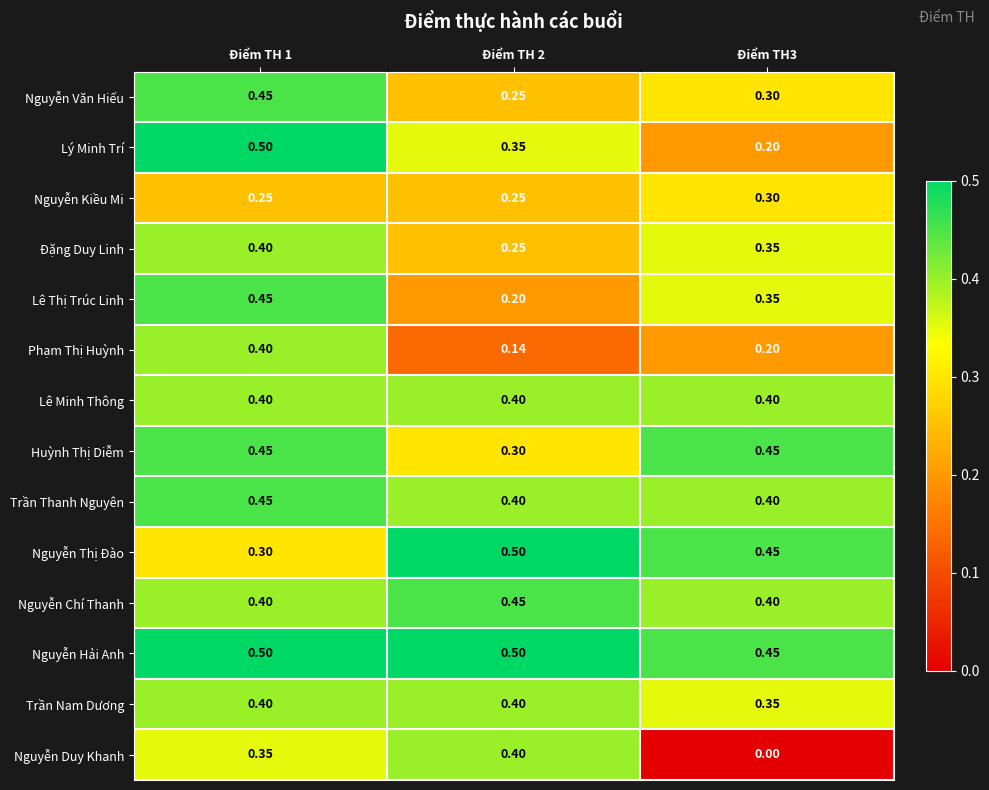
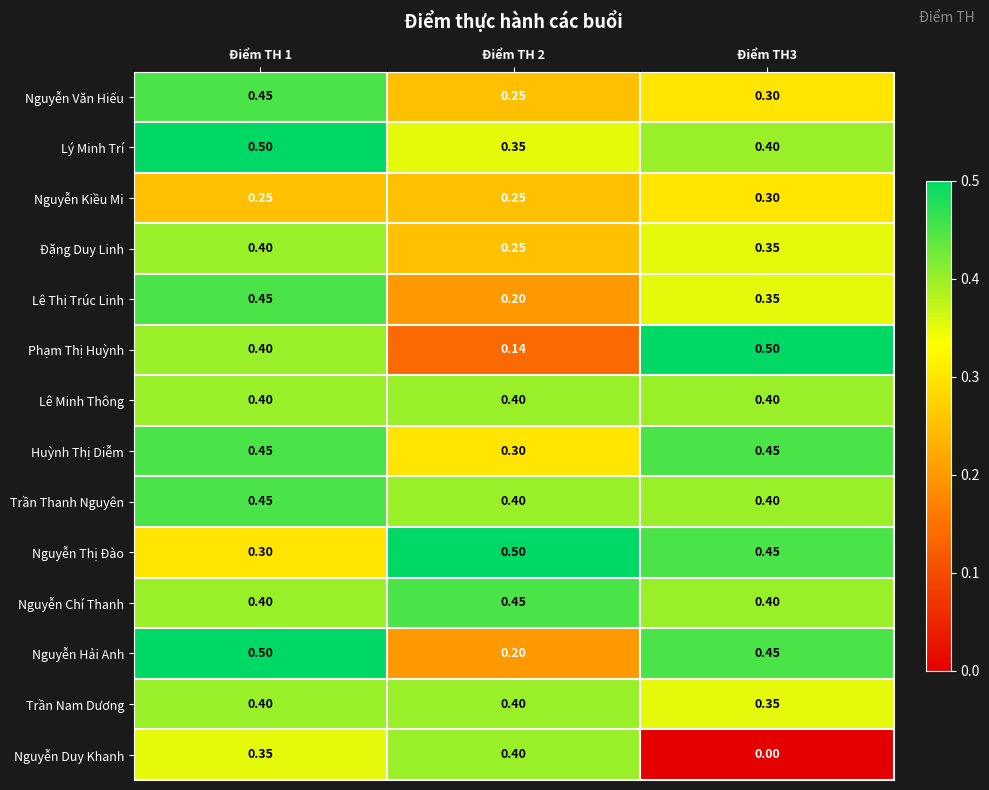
  {
    "Nguyễn Văn Hiếu": {
      "Điểm TH 1": 0.45,
      "Điểm TH 2": 0.25,
      "Điểm TH3": 0.30
    },
    "Lý Minh Trí": {
      "Điểm TH 1": 0.50,
      "Điểm TH 2": 0.35,
-     "Điểm TH3": 0.20
+     "Điểm TH3": 0.40
    },
    "Nguyễn Kiều Mi": {
      "Điểm TH 1": 0.25,
      "Điểm TH 2": 0.25,
      "Điểm TH3": 0.30
    },
    "Đặng Duy Linh": {
      "Điểm TH 1": 0.40,
      "Điểm TH 2": 0.25,
      "Điểm TH3": 0.35
    },
    "Lê Thị Trúc Linh": {
      "Điểm TH 1": 0.45,
      "Điểm TH 2": 0.20,
      "Điểm TH3": 0.35
    },
    "Phạm Thị Huỳnh": {
      "Điểm TH 1": 0.40,
      "Điểm TH 2": 0.14,
-     "Điểm TH3": 0.20
+     "Điểm TH3": 0.50
    },
    "Lê Minh Thông": {
      "Điểm TH 1": 0.40,
      "Điểm TH 2": 0.40,
      "Điểm TH3": 0.40
    },
    "Huỳnh Thị Diễm": {
      "Điểm TH 1": 0.45,
      "Điểm TH 2": 0.30,
      "Điểm TH3": 0.45
    },
    "Trần Thanh Nguyên": {
      "Điểm TH 1": 0.45,
      "Điểm TH 2": 0.40,
      "Điểm TH3": 0.40
    },
    "Nguyễn Thị Đào": {
      "Điểm TH 1": 0.30,
      "Điểm TH 2": 0.50,
      "Điểm TH3": 0.45
    },
    "Nguyễn Chí Thanh": {
      "Điểm TH 1": 0.40,
      "Điểm TH 2": 0.45,
      "Điểm TH3": 0.40
    },
    "Nguyễn Hải Anh": {
      "Điểm TH 1": 0.50,
-     "Điểm TH 2": 0.50,
+     "Điểm TH 2": 0.20,
      "Điểm TH3": 0.45
    },
    "Trần Nam Dương": {
      "Điểm TH 1": 0.40,
      "Điểm TH 2": 0.40,
      "Điểm TH3": 0.35
    },
    "Nguyễn Duy Khanh": {
      "Điểm TH 1": 0.35,
      "Điểm TH 2": 0.40,
      "Điểm TH3": 0.00
    }
  }
